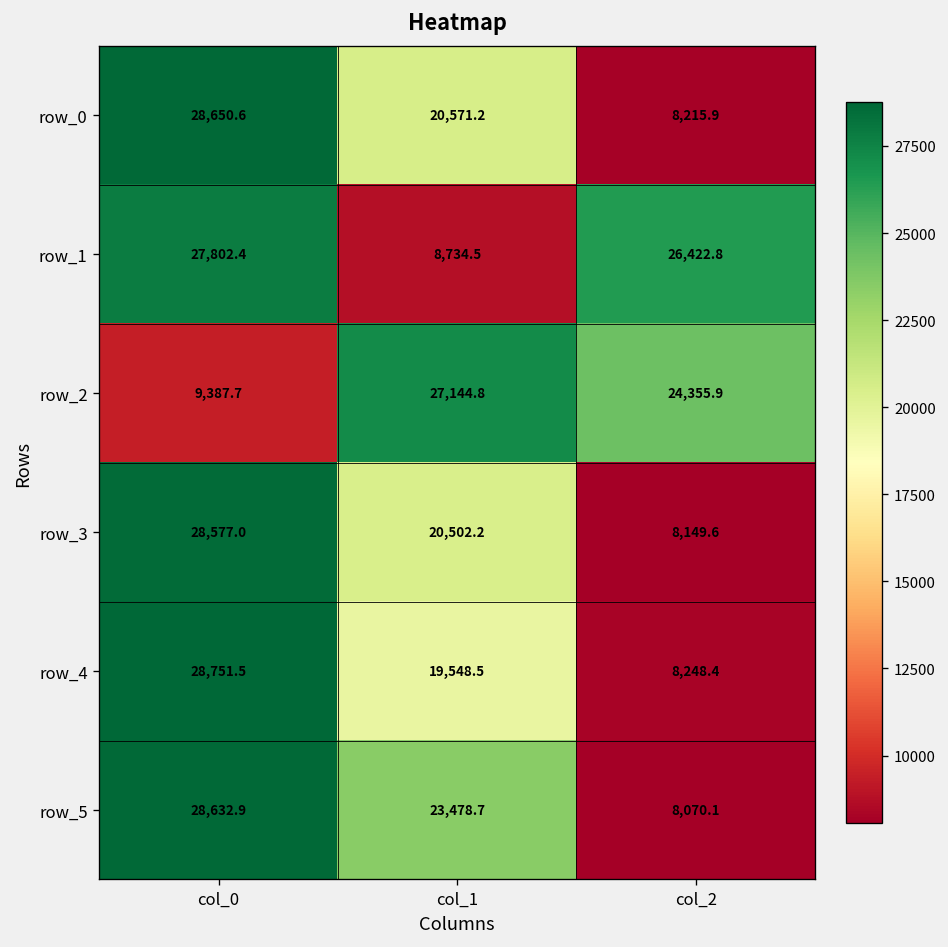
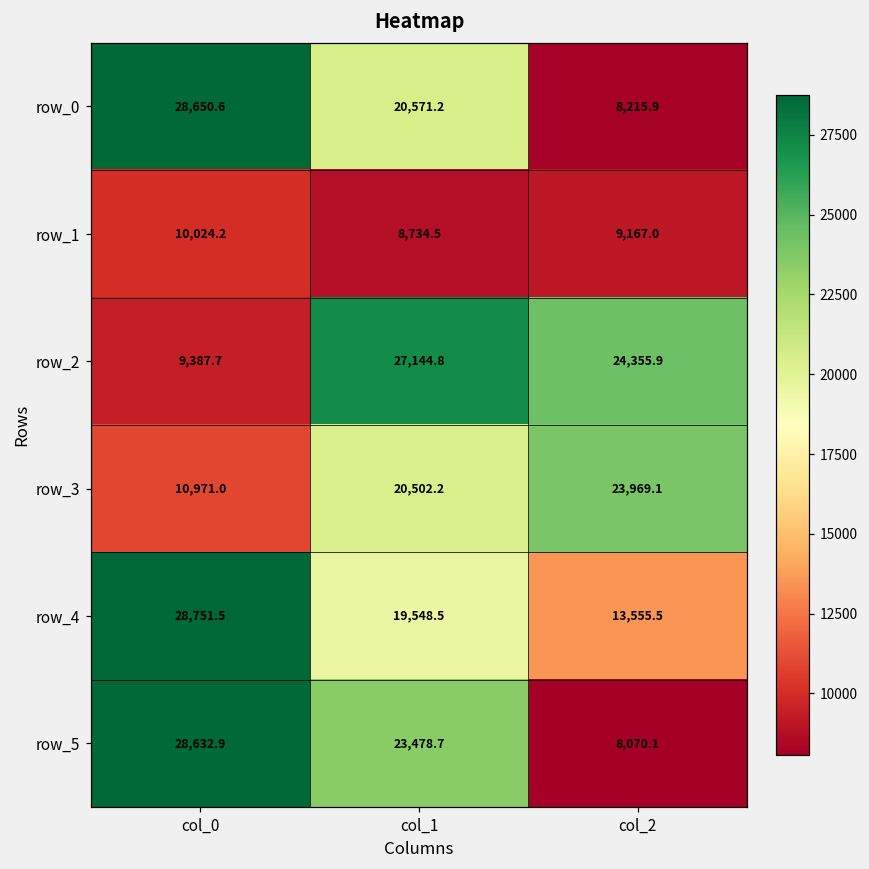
  {
    "row_0": {
      "col_0": "28,650.6",
      "col_1": "20,571.2",
      "col_2": "8,215.9"
    },
    "row_1": {
-     "col_0": "27,802.4",
+     "col_0": "10,024.2",
      "col_1": "8,734.5",
-     "col_2": "26,422.8"
+     "col_2": "9,167.0"
    },
    "row_2": {
      "col_0": "9,387.7",
      "col_1": "27,144.8",
      "col_2": "24,355.9"
    },
    "row_3": {
-     "col_0": "28,577.0",
+     "col_0": "10,971.0",
      "col_1": "20,502.2",
-     "col_2": "8,149.6"
+     "col_2": "23,969.1"
    },
    "row_4": {
      "col_0": "28,751.5",
      "col_1": "19,548.5",
-     "col_2": "8,248.4"
+     "col_2": "13,555.5"
    },
    "row_5": {
      "col_0": "28,632.9",
      "col_1": "23,478.7",
      "col_2": "8,070.1"
    }
  }
